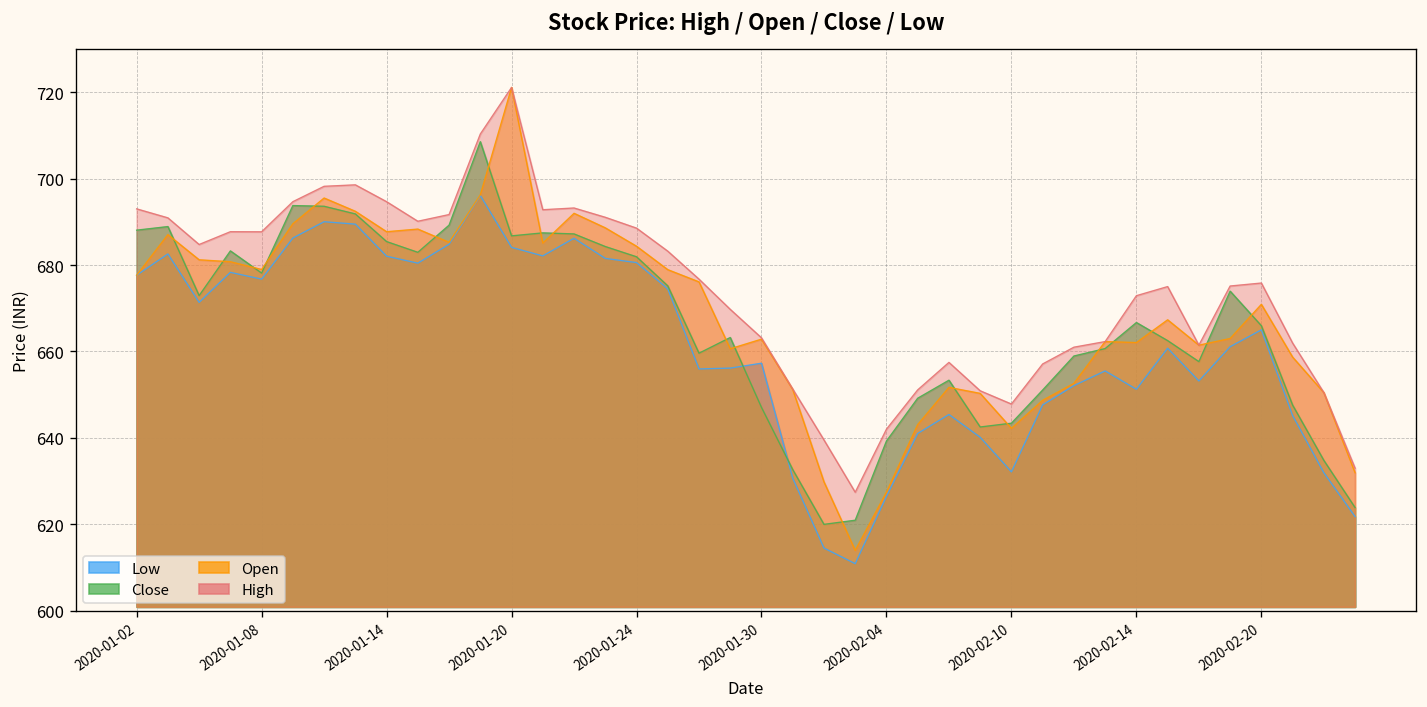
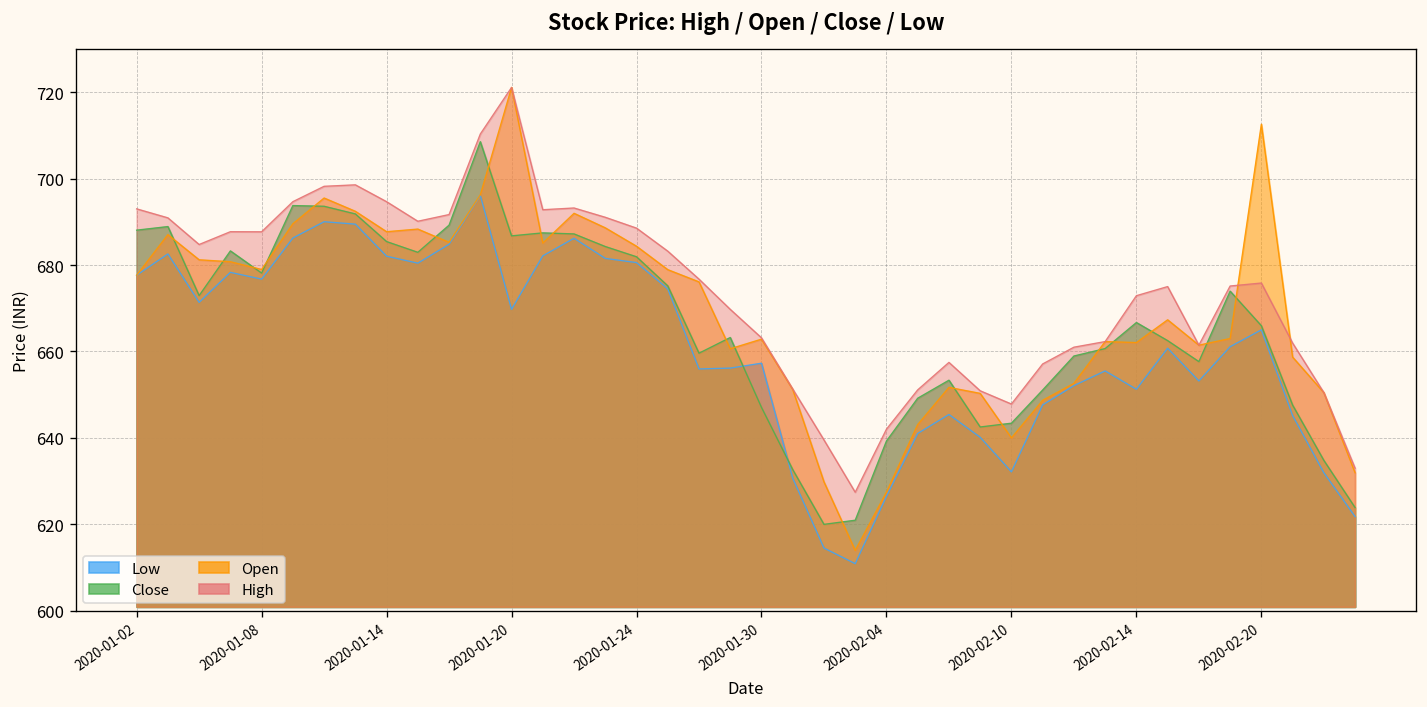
  {
    "Low": {
      "2020-01-08": 677,
      "2020-01-14": 682,
-     "2020-01-20": 684,
+     "2020-01-20": 670,
      "2020-01-24": 681,
      "2020-01-30": 657,
      "2020-02-04": 626,
      "2020-02-10": 632,
      "2020-02-14": 651,
      "2020-02-20": 665
    },
    "Close": {
      "2020-01-02": 688,
      "2020-01-08": 678,
      "2020-01-14": 685,
      "2020-01-20": 687,
      "2020-01-24": 682,
      "2020-01-30": 647,
      "2020-02-04": 639,
      "2020-02-10": 643,
      "2020-02-14": 667,
      "2020-02-20": 666
    },
    "Open": {
      "2020-01-08": 679,
      "2020-01-14": 688,
      "2020-01-24": 684,
      "2020-02-04": 627,
-     "2020-02-10": 642,
+     "2020-02-10": 640,
      "2020-02-14": 662,
-     "2020-02-20": 671
+     "2020-02-20": 713
    },
    "High": {
      "2020-01-02": 693,
      "2020-01-08": 688,
      "2020-01-14": 695,
      "2020-01-24": 689,
      "2020-02-04": 642,
      "2020-02-10": 648,
      "2020-02-14": 673,
      "2020-02-20": 676
    }
  }
